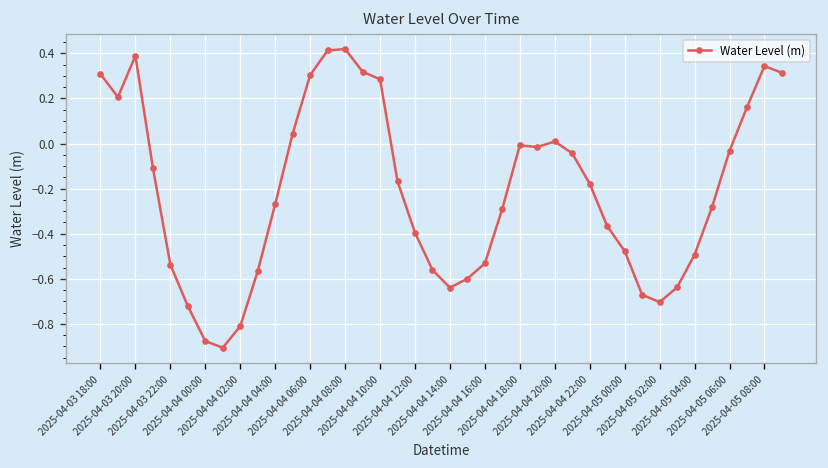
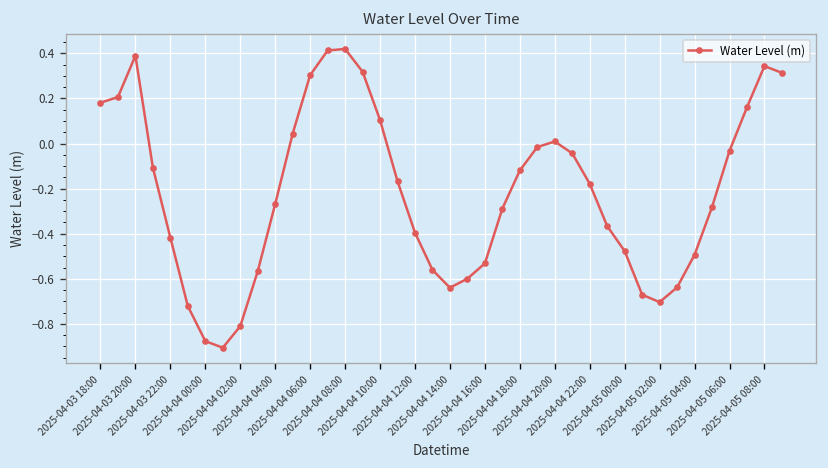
  {
-   "2025-04-03 18:00": 0.31,
+   "2025-04-03 18:00": 0.18,
    "2025-04-03 20:00": 0.39,
-   "2025-04-03 22:00": -0.54,
+   "2025-04-03 22:00": -0.42,
    "2025-04-04 00:00": -0.88,
    "2025-04-04 02:00": -0.81,
    "2025-04-04 04:00": -0.27,
    "2025-04-04 06:00": 0.30,
    "2025-04-04 08:00": 0.42,
-   "2025-04-04 10:00": 0.29,
+   "2025-04-04 10:00": 0.10,
    "2025-04-04 12:00": -0.40,
    "2025-04-04 14:00": -0.64,
    "2025-04-04 16:00": -0.53,
-   "2025-04-04 18:00": -0.01,
+   "2025-04-04 18:00": -0.12,
    "2025-04-04 20:00": 0.01,
    "2025-04-04 22:00": -0.18,
    "2025-04-05 00:00": -0.48,
    "2025-04-05 02:00": -0.70,
    "2025-04-05 04:00": -0.49,
    "2025-04-05 06:00": -0.03,
    "2025-04-05 08:00": 0.34
  }
